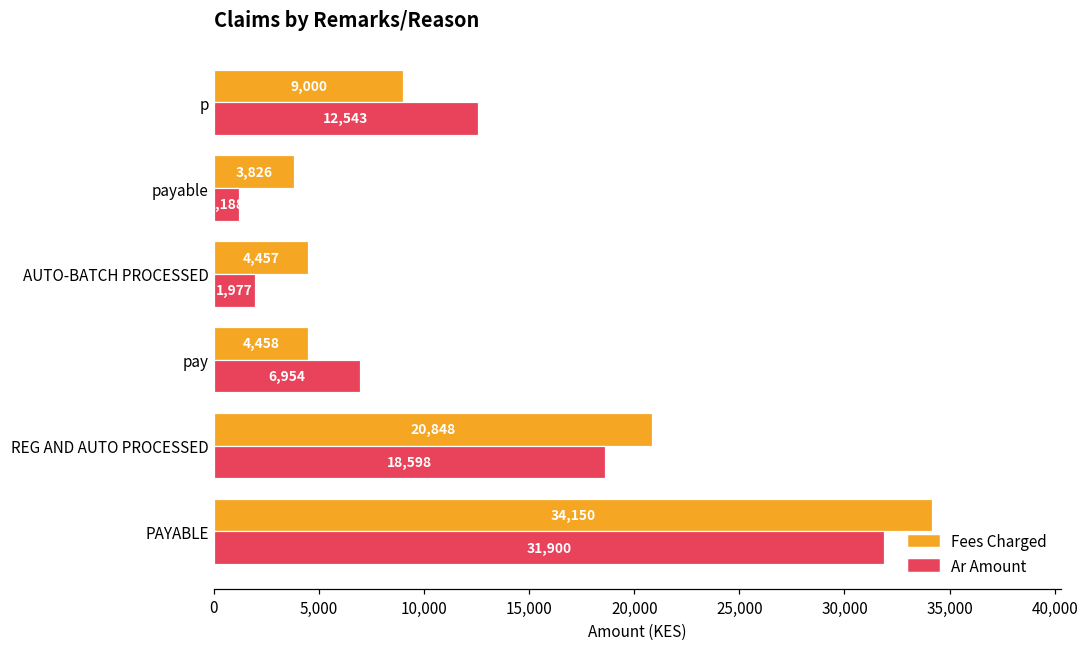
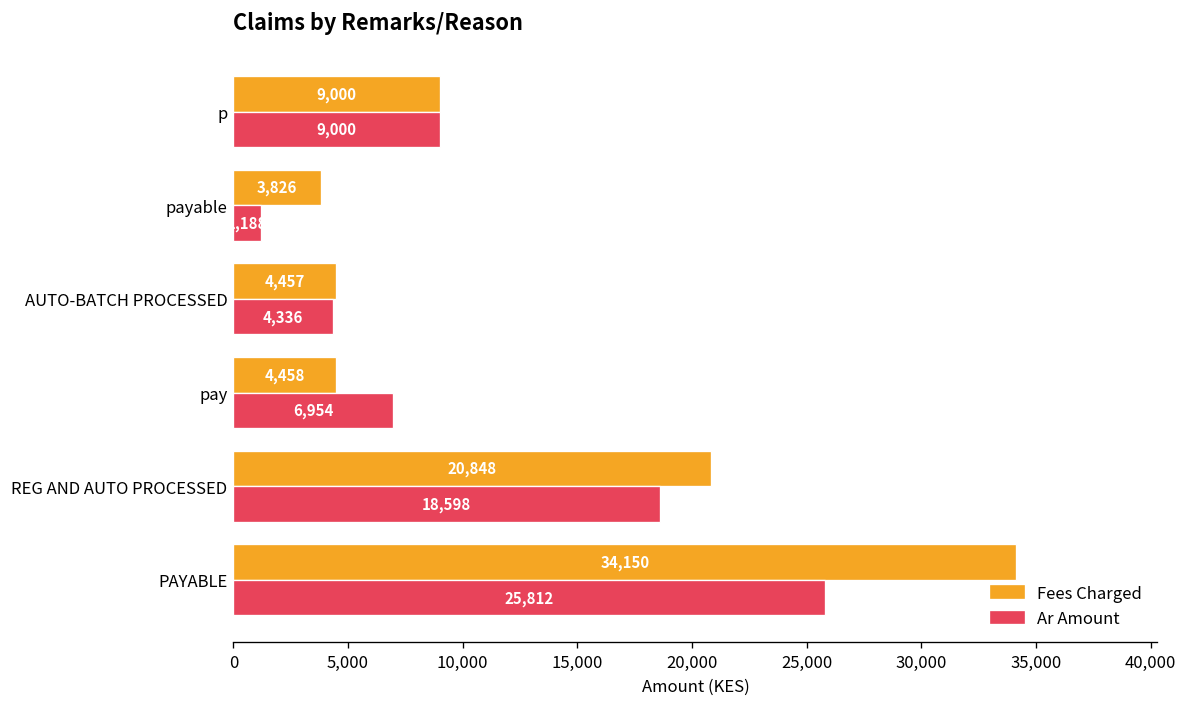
  {
    "Fees Charged": {
      "p": "9,000",
      "payable": "3,826",
      "AUTO-BATCH PROCESSED": "4,457",
      "pay": "4,458",
      "REG AND AUTO PROCESSED": "20,848",
      "PAYABLE": "34,150"
    },
    "Ar Amount": {
-     "p": "12,543",
+     "p": "9,000",
      "payable": "1,188",
-     "AUTO-BATCH PROCESSED": "1,977",
+     "AUTO-BATCH PROCESSED": "4,336",
      "pay": "6,954",
      "REG AND AUTO PROCESSED": "18,598",
-     "PAYABLE": "31,900"
+     "PAYABLE": "25,812"
    }
  }
